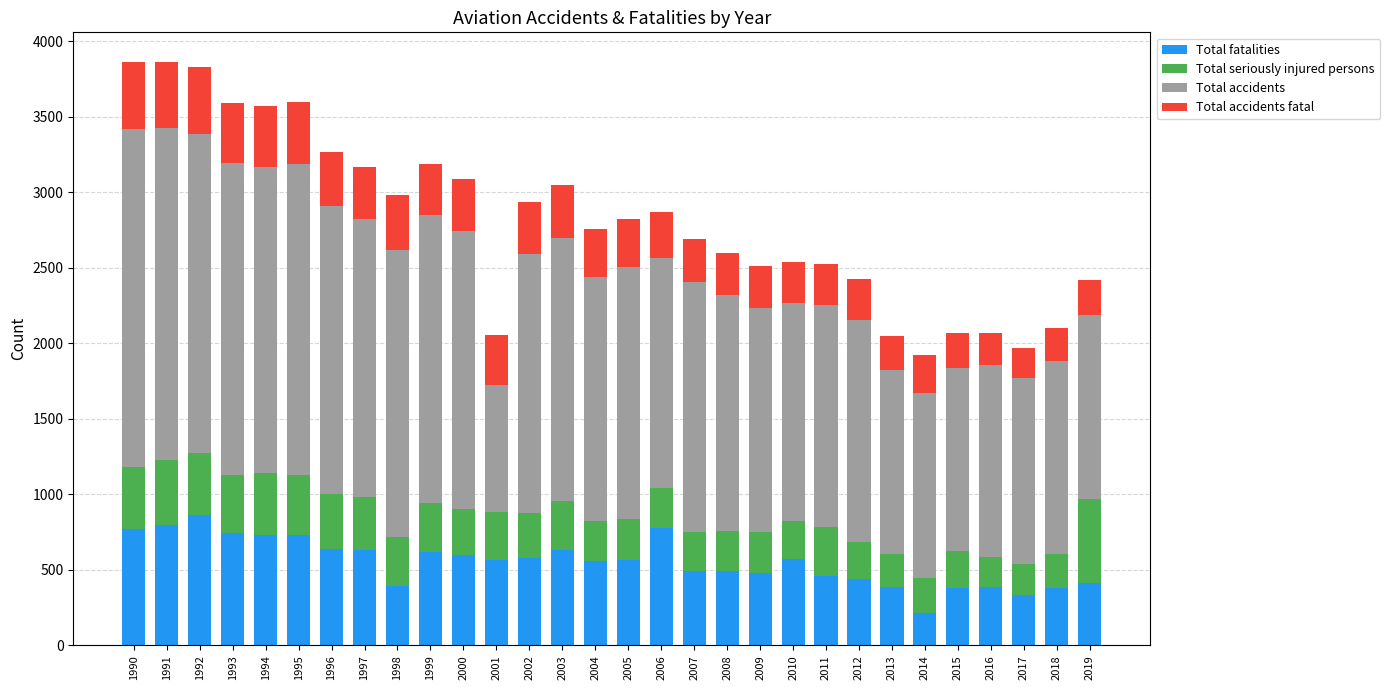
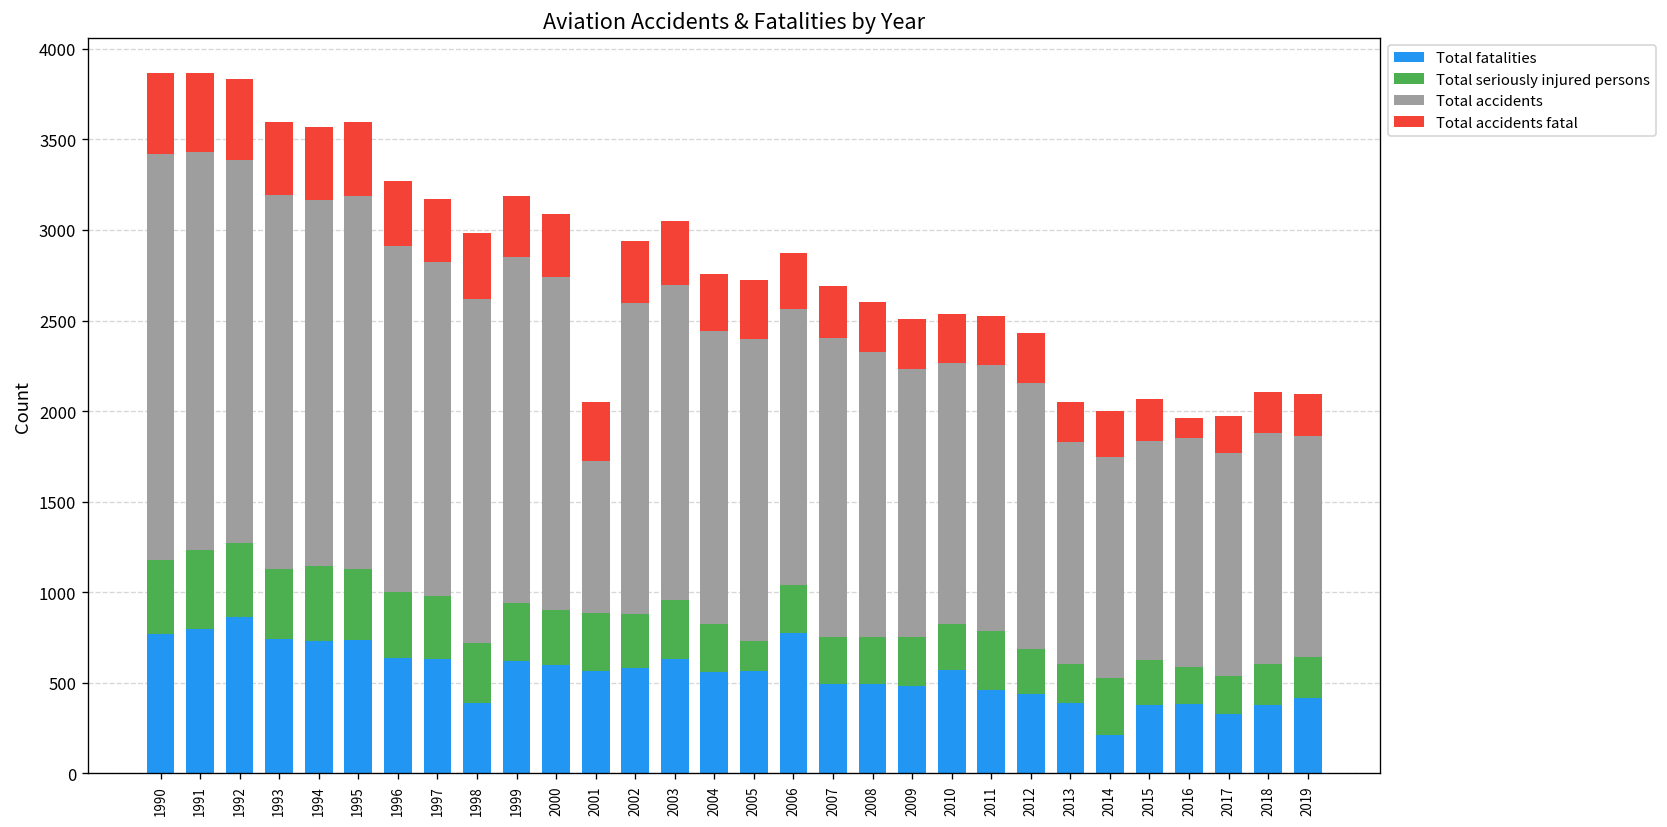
  {
    "Total fatalities": {
      "1990": 770,
      "1991": 800,
      "1992": 870,
      "1993": 740,
      "1994": 730,
      "1995": 730,
      "1996": 640,
      "1997": 630,
      "1998": 390,
      "1999": 620,
      "2000": 600,
      "2001": 560,
      "2002": 580,
      "2003": 630,
      "2004": 560,
      "2005": 560,
      "2006": 780,
      "2007": 500,
      "2008": 500,
      "2009": 480,
      "2010": 570,
      "2011": 460,
      "2012": 440,
      "2013": 390,
      "2014": 210,
      "2015": 380,
      "2016": 390,
      "2017": 330,
      "2018": 380,
      "2019": 410
    },
    "Total seriously injured persons": {
      "1990": 410,
      "1991": 430,
      "1992": 410,
      "1993": 390,
      "1994": 420,
      "1995": 400,
      "1996": 370,
      "1997": 350,
      "1998": 330,
      "1999": 320,
      "2000": 310,
      "2001": 320,
      "2002": 300,
      "2003": 320,
      "2004": 270,
-     "2005": 270,
+     "2005": 170,
      "2006": 270,
      "2007": 260,
      "2008": 260,
      "2009": 270,
      "2010": 260,
      "2011": 330,
      "2012": 250,
      "2013": 210,
-     "2014": 240,
+     "2014": 310,
      "2015": 250,
      "2016": 200,
      "2017": 210,
      "2018": 230,
-     "2019": 560
+     "2019": 230
    },
    "Total accidents": {
      "1990": 2240,
      "1991": 2200,
      "1992": 2110,
      "1993": 2060,
      "1994": 2020,
      "1995": 2060,
      "1996": 1910,
      "1997": 1840,
      "1998": 1900,
      "1999": 1910,
      "2000": 1840,
      "2001": 840,
      "2002": 1720,
      "2003": 1740,
      "2004": 1620,
      "2005": 1670,
      "2006": 1520,
      "2007": 1650,
      "2008": 1570,
      "2009": 1480,
      "2010": 1440,
      "2011": 1470,
      "2012": 1470,
      "2013": 1220,
      "2014": 1220,
      "2015": 1210,
      "2016": 1270,
      "2017": 1230,
      "2018": 1280,
      "2019": 1220
    },
    "Total accidents fatal": {
      "1990": 440,
      "1991": 440,
      "1992": 450,
      "1993": 400,
      "1994": 400,
      "1995": 410,
      "1996": 360,
      "1997": 350,
      "1998": 360,
      "1999": 340,
      "2000": 350,
      "2001": 330,
      "2002": 350,
      "2003": 350,
      "2004": 310,
      "2005": 320,
      "2006": 310,
      "2007": 290,
      "2008": 280,
      "2009": 280,
      "2010": 270,
      "2011": 270,
      "2012": 270,
      "2013": 220,
      "2014": 260,
      "2015": 230,
-     "2016": 210,
+     "2016": 110,
      "2017": 200,
      "2018": 220,
      "2019": 230
    }
  }
